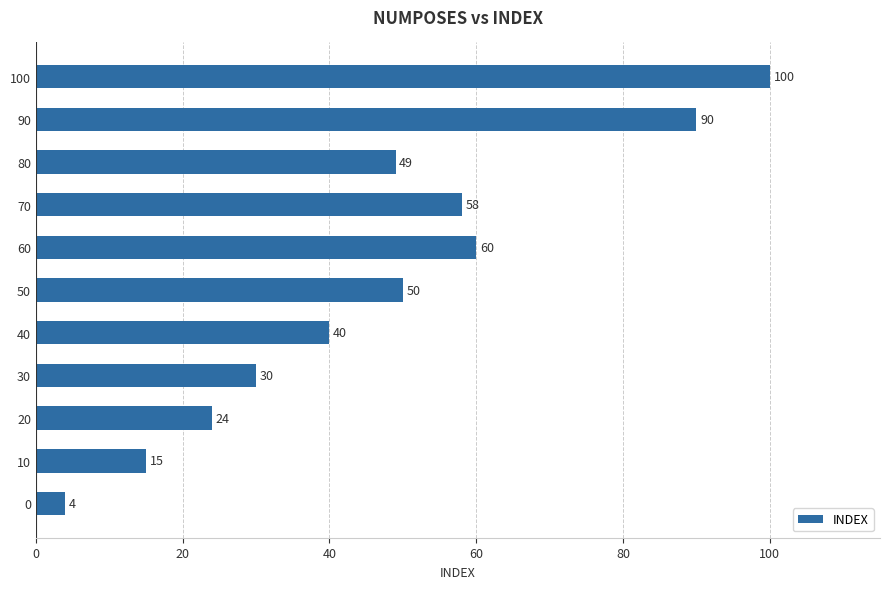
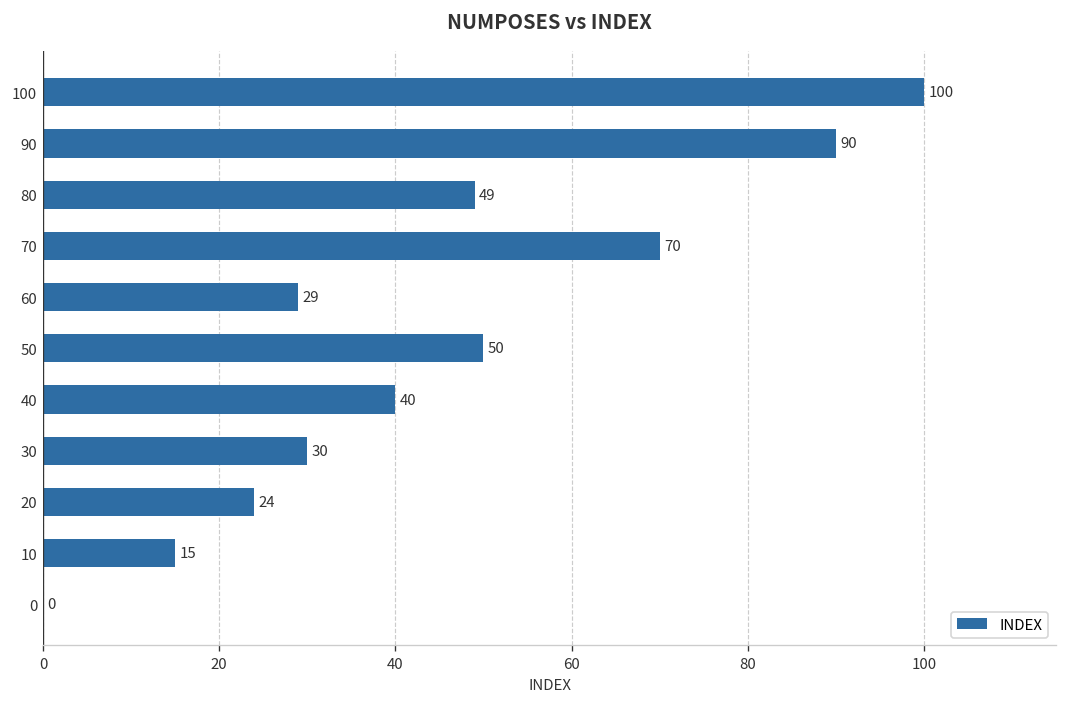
  {
    "100": 100,
    "90": 90,
    "80": 49,
-   "70": 58,
-   "60": 60,
+   "70": 70,
+   "60": 29,
    "50": 50,
    "40": 40,
    "30": 30,
    "20": 24,
    "10": 15,
-   "0": 4
+   "0": 0
  }
